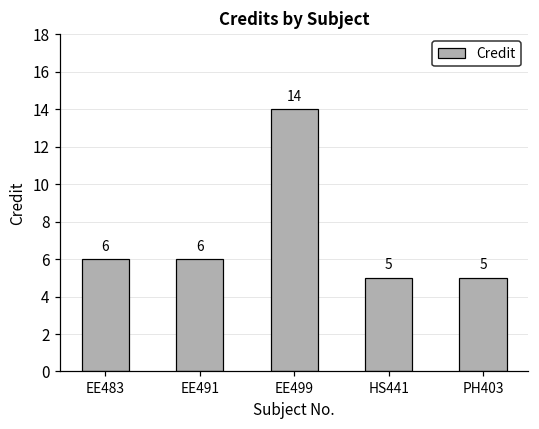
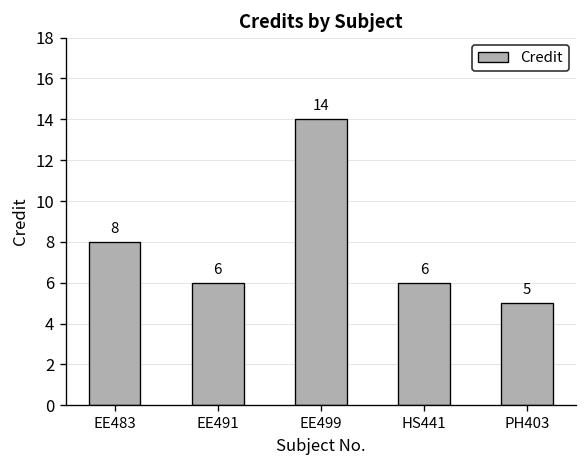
  {
-   "EE483": 6,
+   "EE483": 8,
    "EE491": 6,
    "EE499": 14,
-   "HS441": 5,
+   "HS441": 6,
    "PH403": 5
  }
